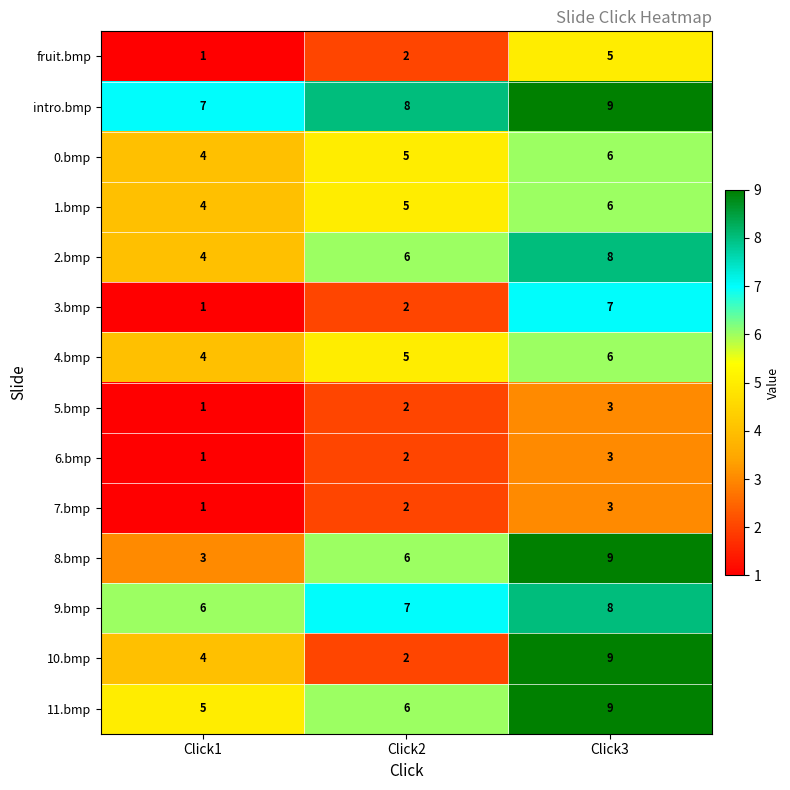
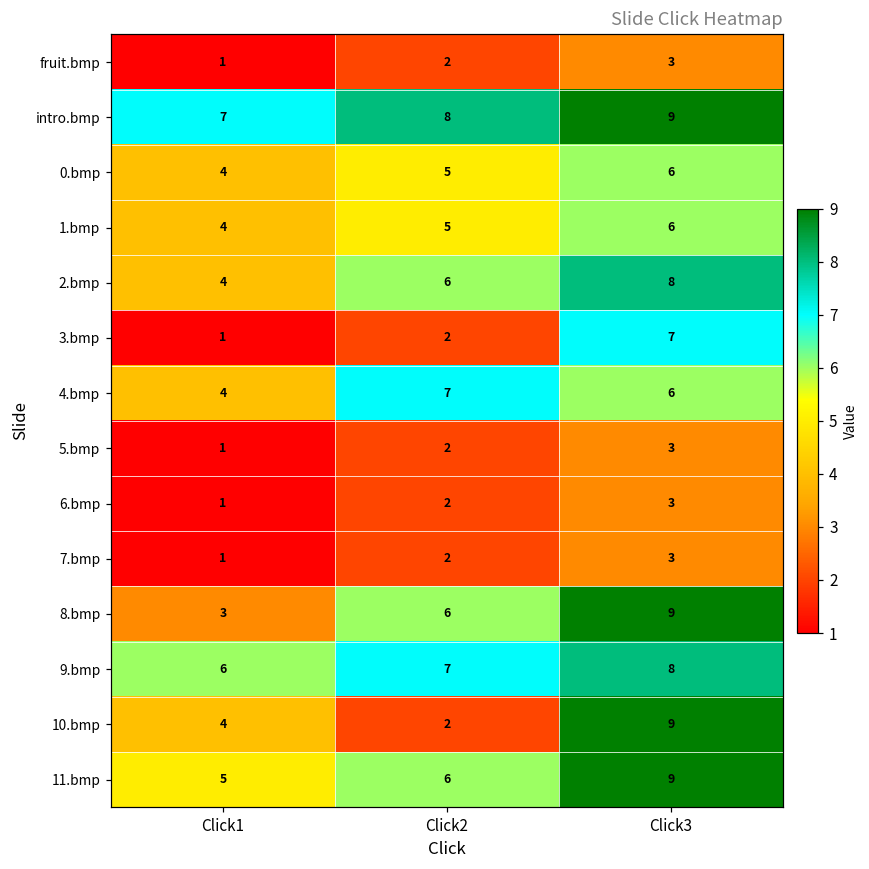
  {
    "fruit.bmp": {
      "Click1": 1,
      "Click2": 2,
-     "Click3": 5
+     "Click3": 3
    },
    "intro.bmp": {
      "Click1": 7,
      "Click2": 8,
      "Click3": 9
    },
    "0.bmp": {
      "Click1": 4,
      "Click2": 5,
      "Click3": 6
    },
    "1.bmp": {
      "Click1": 4,
      "Click2": 5,
      "Click3": 6
    },
    "2.bmp": {
      "Click1": 4,
      "Click2": 6,
      "Click3": 8
    },
    "3.bmp": {
      "Click1": 1,
      "Click2": 2,
      "Click3": 7
    },
    "4.bmp": {
      "Click1": 4,
-     "Click2": 5,
+     "Click2": 7,
      "Click3": 6
    },
    "5.bmp": {
      "Click1": 1,
      "Click2": 2,
      "Click3": 3
    },
    "6.bmp": {
      "Click1": 1,
      "Click2": 2,
      "Click3": 3
    },
    "7.bmp": {
      "Click1": 1,
      "Click2": 2,
      "Click3": 3
    },
    "8.bmp": {
      "Click1": 3,
      "Click2": 6,
      "Click3": 9
    },
    "9.bmp": {
      "Click1": 6,
      "Click2": 7,
      "Click3": 8
    },
    "10.bmp": {
      "Click1": 4,
      "Click2": 2,
      "Click3": 9
    },
    "11.bmp": {
      "Click1": 5,
      "Click2": 6,
      "Click3": 9
    }
  }
